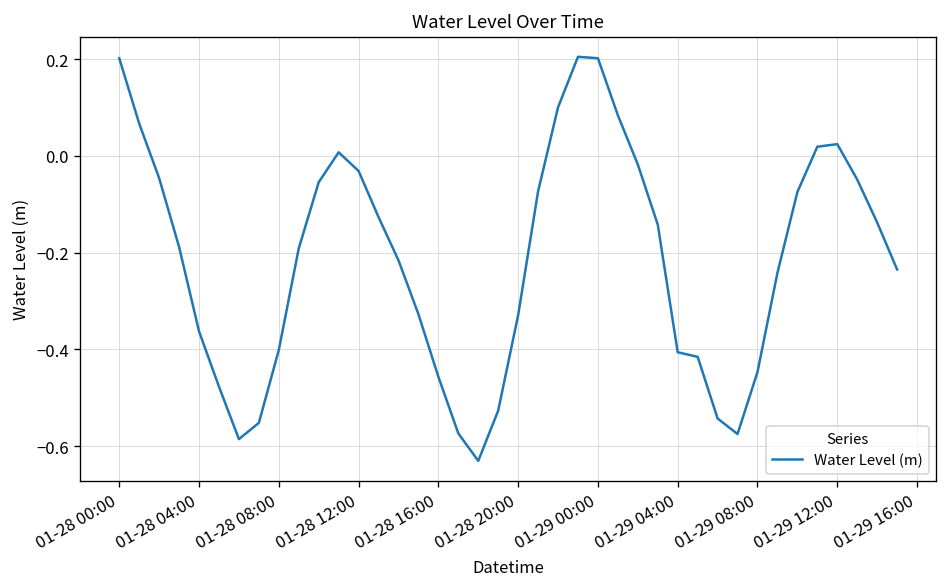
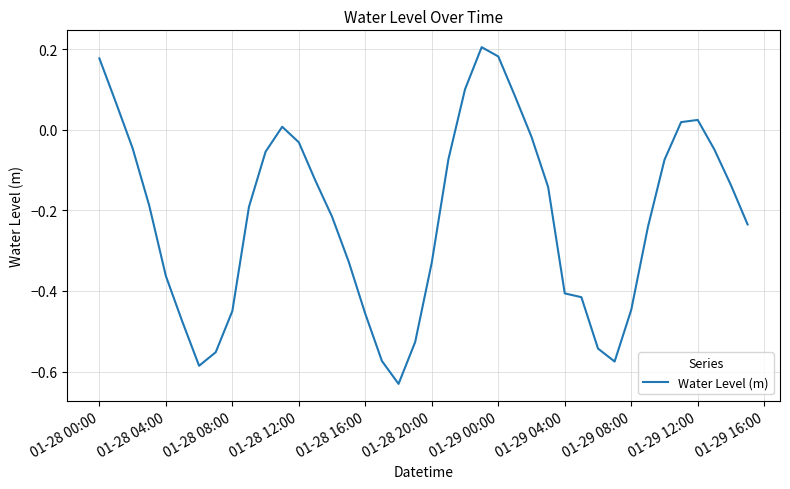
  {
-   "01-28 00:00": 0.20,
+   "01-28 00:00": 0.18,
    "01-28 04:00": -0.36,
-   "01-28 08:00": -0.40,
+   "01-28 08:00": -0.45,
    "01-28 12:00": -0.03,
    "01-28 16:00": -0.46,
    "01-28 20:00": -0.33,
-   "01-29 00:00": 0.20,
+   "01-29 00:00": 0.18,
    "01-29 04:00": -0.41,
    "01-29 08:00": -0.45,
    "01-29 12:00": 0.02
  }
